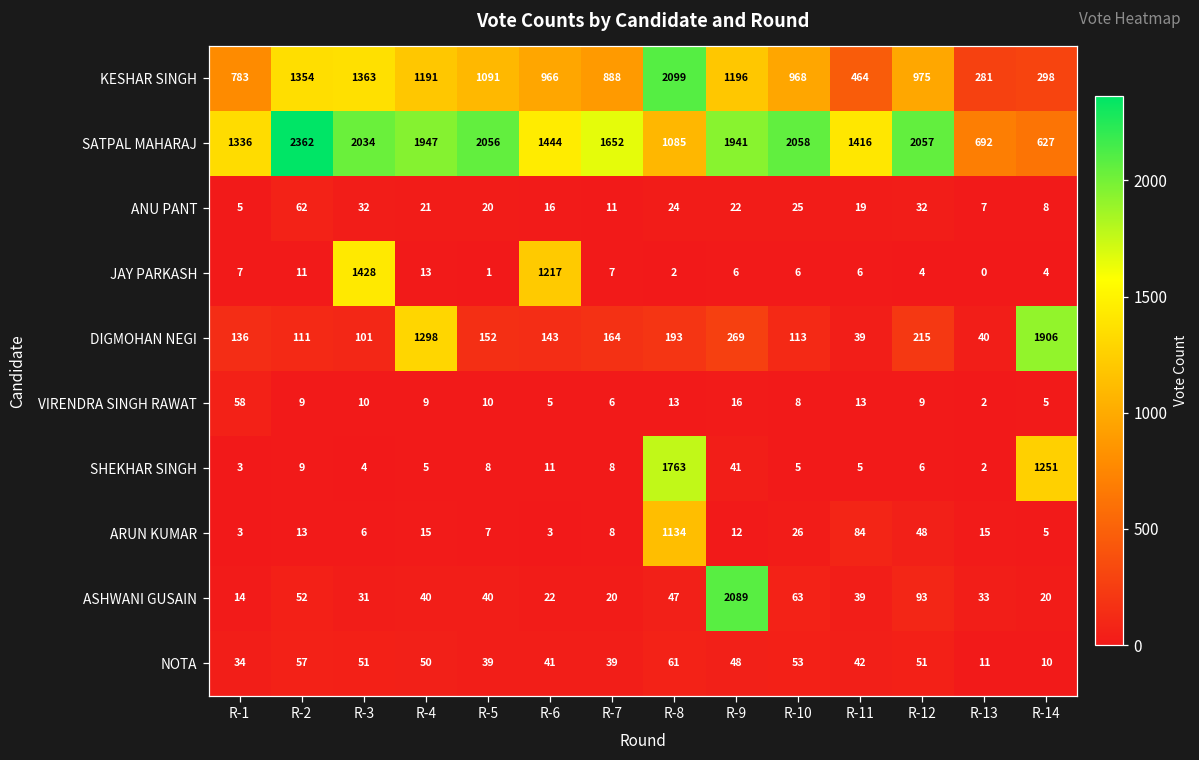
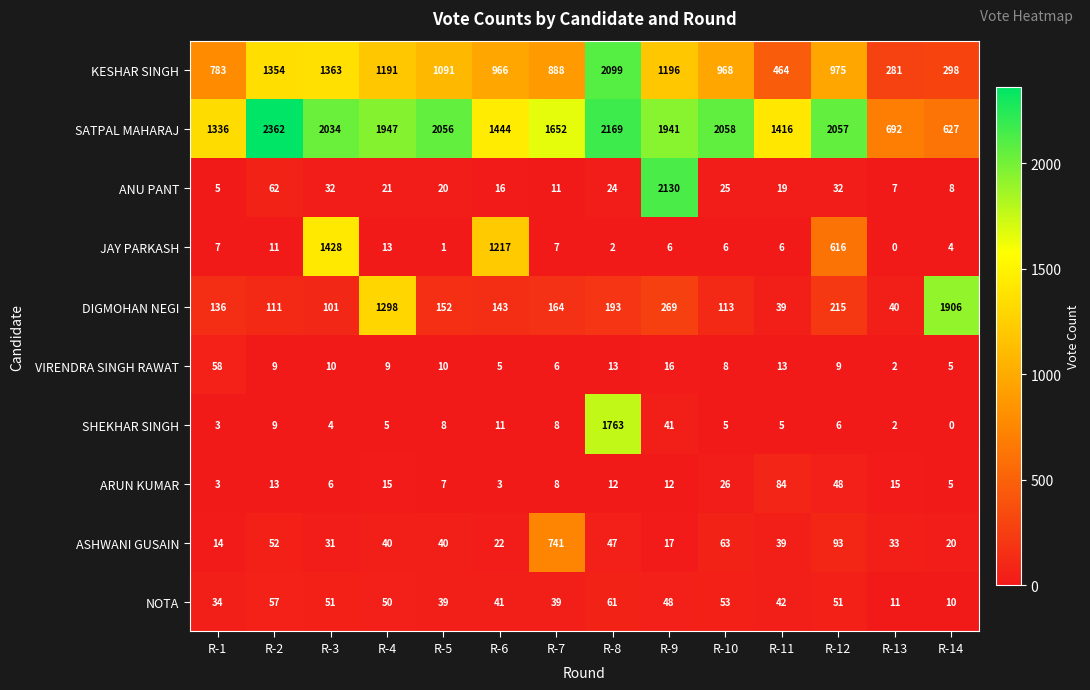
  {
    "KESHAR SINGH": {
      "R-1": 783,
      "R-2": 1354,
      "R-3": 1363,
      "R-4": 1191,
      "R-5": 1091,
      "R-6": 966,
      "R-7": 888,
      "R-8": 2099,
      "R-9": 1196,
      "R-10": 968,
      "R-11": 464,
      "R-12": 975,
      "R-13": 281,
      "R-14": 298
    },
    "SATPAL MAHARAJ": {
      "R-1": 1336,
      "R-2": 2362,
      "R-3": 2034,
      "R-4": 1947,
      "R-5": 2056,
      "R-6": 1444,
      "R-7": 1652,
-     "R-8": 1085,
+     "R-8": 2169,
      "R-9": 1941,
      "R-10": 2058,
      "R-11": 1416,
      "R-12": 2057,
      "R-13": 692,
      "R-14": 627
    },
    "ANU PANT": {
      "R-1": 5,
      "R-2": 62,
      "R-3": 32,
      "R-4": 21,
      "R-5": 20,
      "R-6": 16,
      "R-7": 11,
      "R-8": 24,
-     "R-9": 22,
+     "R-9": 2130,
      "R-10": 25,
      "R-11": 19,
      "R-12": 32,
      "R-13": 7,
      "R-14": 8
    },
    "JAY PARKASH": {
      "R-1": 7,
      "R-2": 11,
      "R-3": 1428,
      "R-4": 13,
      "R-5": 1,
      "R-6": 1217,
      "R-7": 7,
      "R-8": 2,
      "R-9": 6,
      "R-10": 6,
      "R-11": 6,
-     "R-12": 4,
+     "R-12": 616,
      "R-13": 0,
      "R-14": 4
    },
    "DIGMOHAN NEGI": {
      "R-1": 136,
      "R-2": 111,
      "R-3": 101,
      "R-4": 1298,
      "R-5": 152,
      "R-6": 143,
      "R-7": 164,
      "R-8": 193,
      "R-9": 269,
      "R-10": 113,
      "R-11": 39,
      "R-12": 215,
      "R-13": 40,
      "R-14": 1906
    },
    "VIRENDRA SINGH RAWAT": {
      "R-1": 58,
      "R-2": 9,
      "R-3": 10,
      "R-4": 9,
      "R-5": 10,
      "R-6": 5,
      "R-7": 6,
      "R-8": 13,
      "R-9": 16,
      "R-10": 8,
      "R-11": 13,
      "R-12": 9,
      "R-13": 2,
      "R-14": 5
    },
    "SHEKHAR SINGH": {
      "R-1": 3,
      "R-2": 9,
      "R-3": 4,
      "R-4": 5,
      "R-5": 8,
      "R-6": 11,
      "R-7": 8,
      "R-8": 1763,
      "R-9": 41,
      "R-10": 5,
      "R-11": 5,
      "R-12": 6,
      "R-13": 2,
-     "R-14": 1251
+     "R-14": 0
    },
    "ARUN KUMAR": {
      "R-1": 3,
      "R-2": 13,
      "R-3": 6,
      "R-4": 15,
      "R-5": 7,
      "R-6": 3,
      "R-7": 8,
-     "R-8": 1134,
+     "R-8": 12,
      "R-9": 12,
      "R-10": 26,
      "R-11": 84,
      "R-12": 48,
      "R-13": 15,
      "R-14": 5
    },
    "ASHWANI GUSAIN": {
      "R-1": 14,
      "R-2": 52,
      "R-3": 31,
      "R-4": 40,
      "R-5": 40,
      "R-6": 22,
-     "R-7": 20,
+     "R-7": 741,
      "R-8": 47,
-     "R-9": 2089,
+     "R-9": 17,
      "R-10": 63,
      "R-11": 39,
      "R-12": 93,
      "R-13": 33,
      "R-14": 20
    },
    "NOTA": {
      "R-1": 34,
      "R-2": 57,
      "R-3": 51,
      "R-4": 50,
      "R-5": 39,
      "R-6": 41,
      "R-7": 39,
      "R-8": 61,
      "R-9": 48,
      "R-10": 53,
      "R-11": 42,
      "R-12": 51,
      "R-13": 11,
      "R-14": 10
    }
  }
